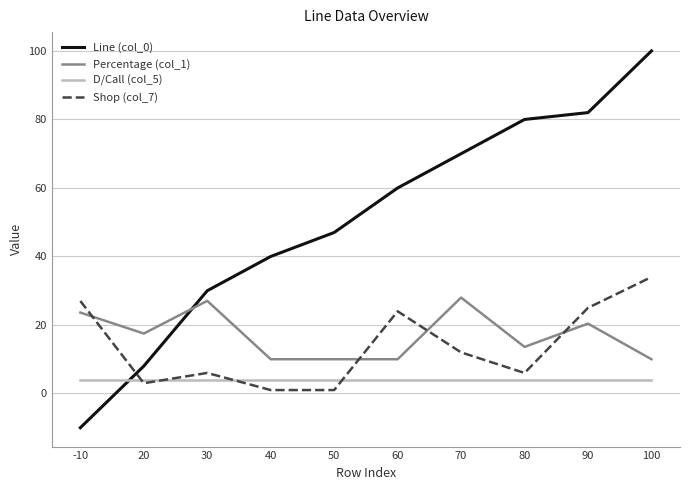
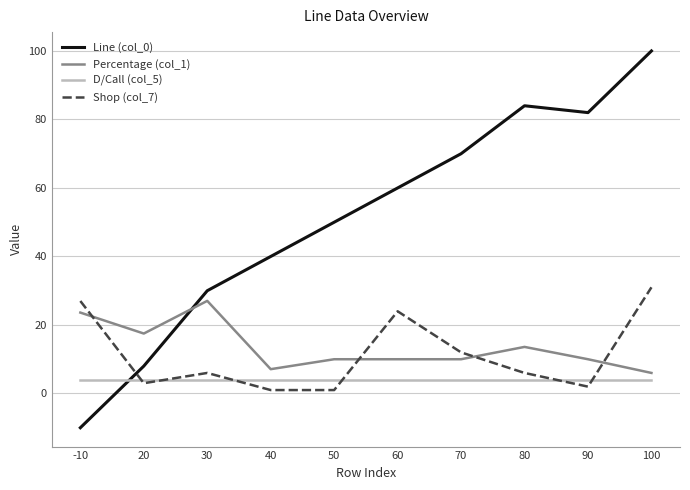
  {
    "Line (col_0)": {
      "-10": -10,
      "20": 8,
      "30": 30,
      "40": 40,
-     "50": 47,
+     "50": 50,
      "60": 60,
      "70": 70,
-     "80": 80,
+     "80": 84,
      "90": 82,
      "100": 100
    },
    "Percentage (col_1)": {
      "-10": 24,
      "20": 18,
      "30": 27,
-     "40": 10,
+     "40": 7,
      "50": 10,
      "60": 10,
-     "70": 28,
+     "70": 10,
      "80": 14,
-     "90": 20,
-     "100": 10
+     "90": 10,
+     "100": 6
    },
    "D/Call (col_5)": {
      "-10": 4,
      "20": 4,
      "30": 4,
      "40": 4,
      "50": 4,
      "60": 4,
      "70": 4,
      "80": 4,
      "90": 4,
      "100": 4
    },
    "Shop (col_7)": {
      "-10": 27,
      "20": 3,
      "30": 6,
      "40": 1,
      "50": 1,
      "60": 24,
      "70": 12,
      "80": 6,
-     "90": 25,
-     "100": 34
+     "90": 2,
+     "100": 31
    }
  }
